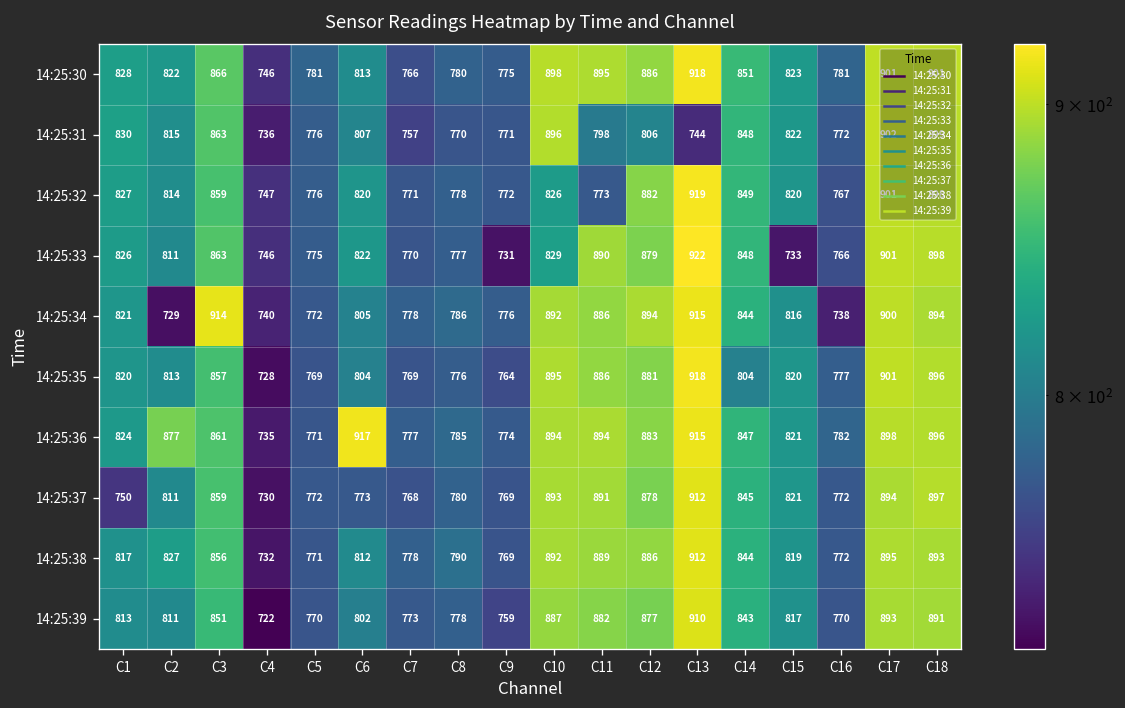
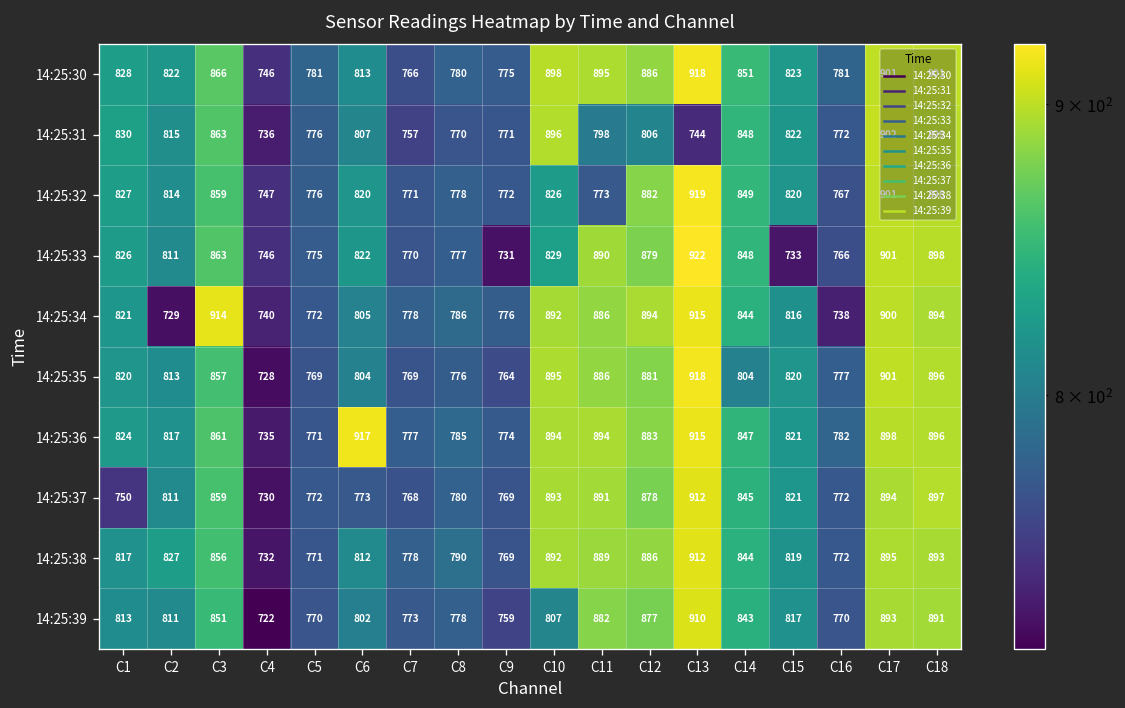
  {
    "14:25:30": {
      "C1": 828,
      "C2": 822,
      "C3": 866,
      "C4": 746,
      "C5": 781,
      "C6": 813,
      "C7": 766,
      "C8": 780,
      "C9": 775,
      "C10": 898,
      "C11": 895,
      "C12": 886,
      "C13": 918,
      "C14": 851,
      "C15": 823,
      "C16": 781
    },
    "14:25:31": {
      "C1": 830,
      "C2": 815,
      "C3": 863,
      "C4": 736,
      "C5": 776,
      "C6": 807,
      "C7": 757,
      "C8": 770,
      "C9": 771,
      "C10": 896,
      "C11": 798,
      "C12": 806,
      "C13": 744,
      "C14": 848,
      "C15": 822,
      "C16": 772
    },
    "14:25:32": {
      "C1": 827,
      "C2": 814,
      "C3": 859,
      "C4": 747,
      "C5": 776,
      "C6": 820,
      "C7": 771,
      "C8": 778,
      "C9": 772,
      "C10": 826,
      "C11": 773,
      "C12": 882,
      "C13": 919,
      "C14": 849,
      "C15": 820,
      "C16": 767
    },
    "14:25:33": {
      "C1": 826,
      "C2": 811,
      "C3": 863,
      "C4": 746,
      "C5": 775,
      "C6": 822,
      "C7": 770,
      "C8": 777,
      "C9": 731,
      "C10": 829,
      "C11": 890,
      "C12": 879,
      "C13": 922,
      "C14": 848,
      "C15": 733,
      "C16": 766,
      "C17": 901,
      "C18": 898
    },
    "14:25:34": {
      "C1": 821,
      "C2": 729,
      "C3": 914,
      "C4": 740,
      "C5": 772,
      "C6": 805,
      "C7": 778,
      "C8": 786,
      "C9": 776,
      "C10": 892,
      "C11": 886,
      "C12": 894,
      "C13": 915,
      "C14": 844,
      "C15": 816,
      "C16": 738,
      "C17": 900,
      "C18": 894
    },
    "14:25:35": {
      "C1": 820,
      "C2": 813,
      "C3": 857,
      "C4": 728,
      "C5": 769,
      "C6": 804,
      "C7": 769,
      "C8": 776,
      "C9": 764,
      "C10": 895,
      "C11": 886,
      "C12": 881,
      "C13": 918,
      "C14": 804,
      "C15": 820,
      "C16": 777,
      "C17": 901,
      "C18": 896
    },
    "14:25:36": {
      "C1": 824,
-     "C2": 877,
+     "C2": 817,
      "C3": 861,
      "C4": 735,
      "C5": 771,
      "C6": 917,
      "C7": 777,
      "C8": 785,
      "C9": 774,
      "C10": 894,
      "C11": 894,
      "C12": 883,
      "C13": 915,
      "C14": 847,
      "C15": 821,
      "C16": 782,
      "C17": 898,
      "C18": 896
    },
    "14:25:37": {
      "C1": 750,
      "C2": 811,
      "C3": 859,
      "C4": 730,
      "C5": 772,
      "C6": 773,
      "C7": 768,
      "C8": 780,
      "C9": 769,
      "C10": 893,
      "C11": 891,
      "C12": 878,
      "C13": 912,
      "C14": 845,
      "C15": 821,
      "C16": 772,
      "C17": 894,
      "C18": 897
    },
    "14:25:38": {
      "C1": 817,
      "C2": 827,
      "C3": 856,
      "C4": 732,
      "C5": 771,
      "C6": 812,
      "C7": 778,
      "C8": 790,
      "C9": 769,
      "C10": 892,
      "C11": 889,
      "C12": 886,
      "C13": 912,
      "C14": 844,
      "C15": 819,
      "C16": 772,
      "C17": 895,
      "C18": 893
    },
    "14:25:39": {
      "C1": 813,
      "C2": 811,
      "C3": 851,
      "C4": 722,
      "C5": 770,
      "C6": 802,
      "C7": 773,
      "C8": 778,
      "C9": 759,
-     "C10": 887,
+     "C10": 807,
      "C11": 882,
      "C12": 877,
      "C13": 910,
      "C14": 843,
      "C15": 817,
      "C16": 770,
      "C17": 893,
      "C18": 891
    }
  }
